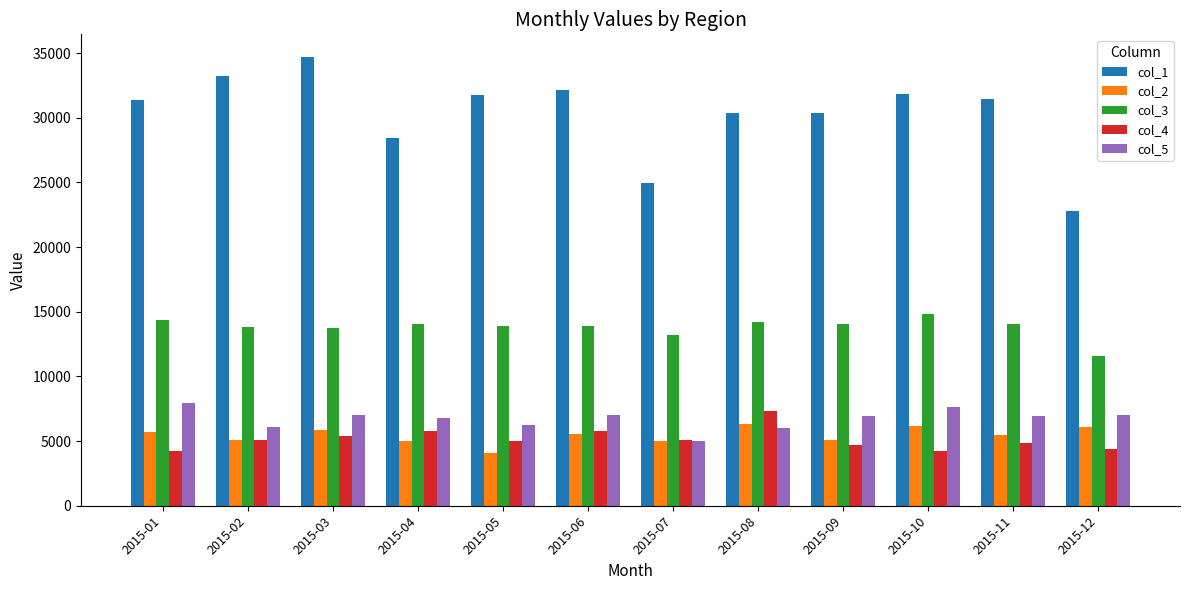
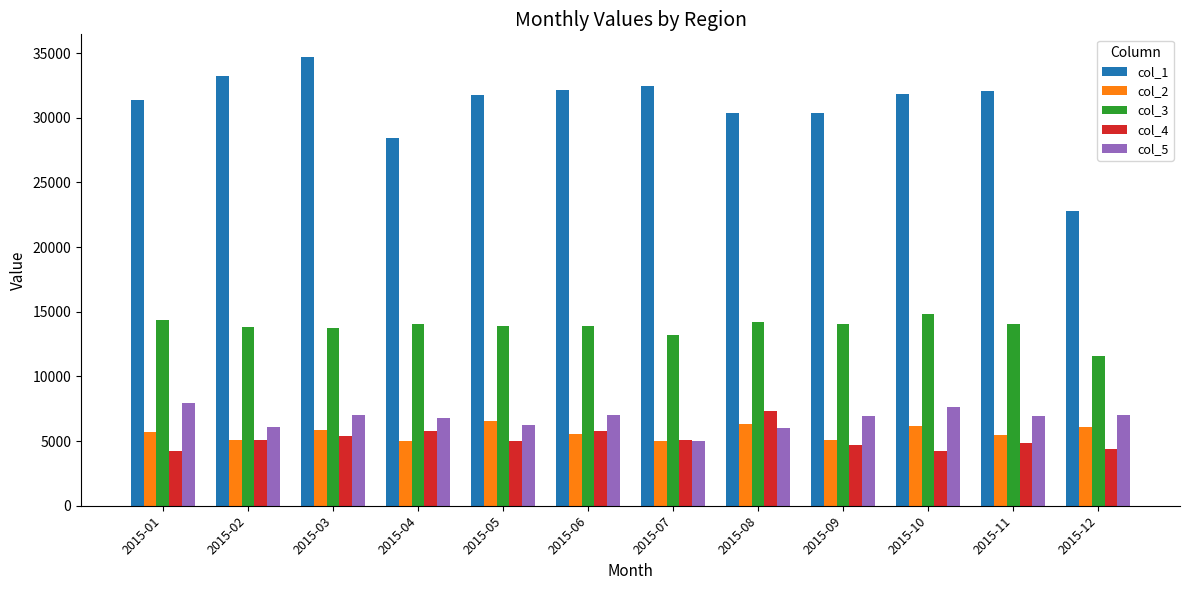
  {
    "col_1": {
      "2015-01": 31300,
      "2015-02": 33200,
      "2015-03": 34700,
      "2015-04": 28400,
      "2015-05": 31700,
      "2015-06": 32100,
-     "2015-07": 24900,
+     "2015-07": 32500,
      "2015-08": 30400,
      "2015-09": 30400,
      "2015-10": 31800,
-     "2015-11": 31500,
+     "2015-11": 32100,
      "2015-12": 22800
    },
    "col_2": {
      "2015-01": 5700,
      "2015-02": 5100,
      "2015-03": 5800,
      "2015-04": 5000,
-     "2015-05": 4100,
+     "2015-05": 6600,
      "2015-06": 5600,
      "2015-07": 5000,
      "2015-08": 6300,
      "2015-09": 5100,
      "2015-10": 6100,
      "2015-11": 5500,
      "2015-12": 6100
    },
    "col_3": {
      "2015-01": 14400,
      "2015-02": 13800,
      "2015-03": 13800,
      "2015-04": 14000,
      "2015-05": 13900,
      "2015-06": 13900,
      "2015-07": 13200,
      "2015-08": 14200,
      "2015-09": 14100,
      "2015-10": 14800,
      "2015-11": 14100,
      "2015-12": 11500
    },
    "col_4": {
      "2015-01": 4200,
      "2015-02": 5000,
      "2015-03": 5400,
      "2015-04": 5800,
      "2015-05": 5000,
      "2015-06": 5800,
      "2015-07": 5100,
      "2015-08": 7400,
      "2015-09": 4700,
      "2015-10": 4300,
      "2015-11": 4800,
      "2015-12": 4400
    },
    "col_5": {
      "2015-01": 8000,
      "2015-02": 6100,
      "2015-03": 7000,
      "2015-04": 6800,
      "2015-05": 6200,
      "2015-06": 7000,
      "2015-07": 5000,
      "2015-08": 6000,
      "2015-09": 7000,
      "2015-10": 7600,
      "2015-11": 6900,
      "2015-12": 7000
    }
  }
